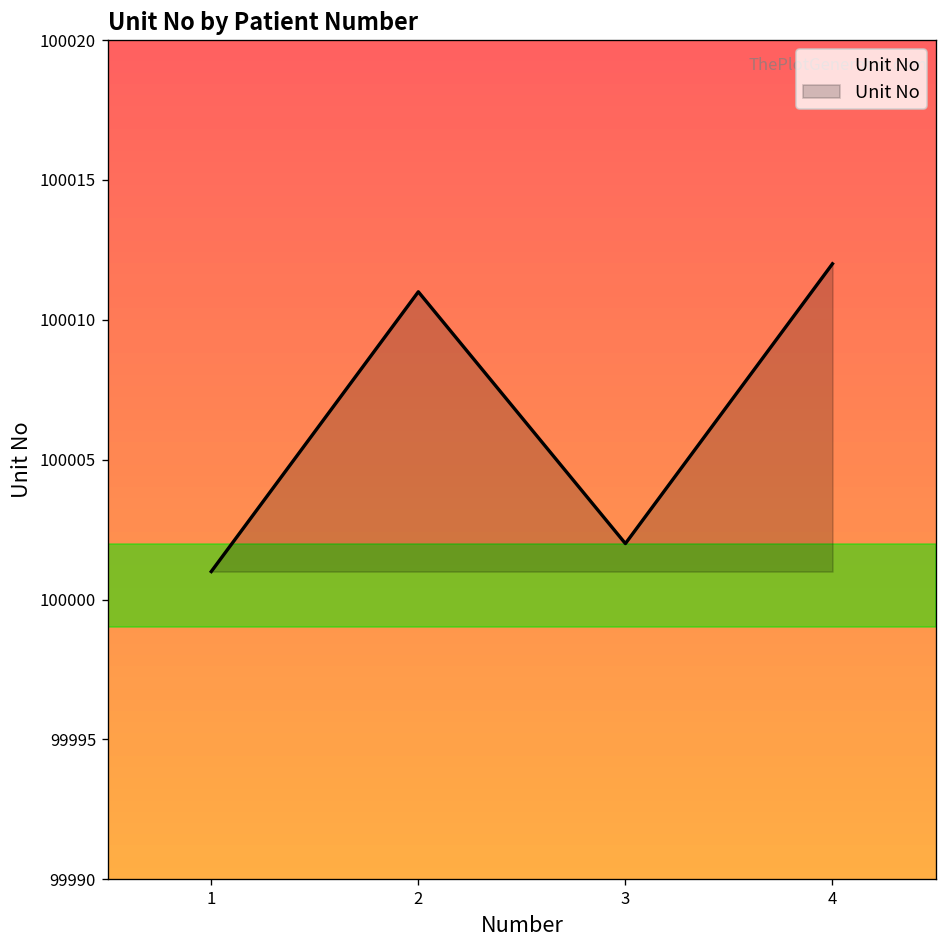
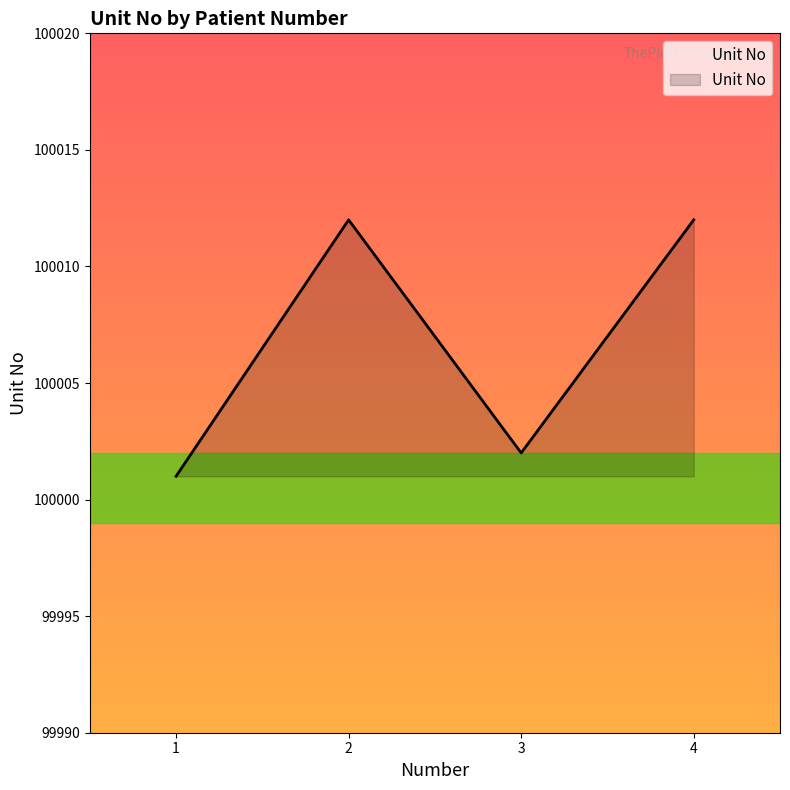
  {
-   "2": 100011,
+   "2": 100012,
    "4": 100012
  }
